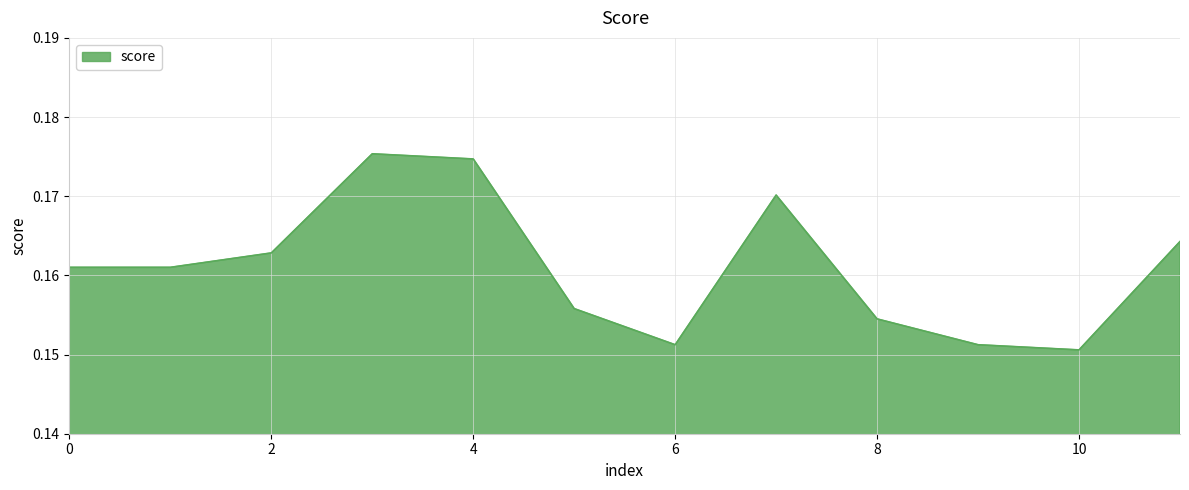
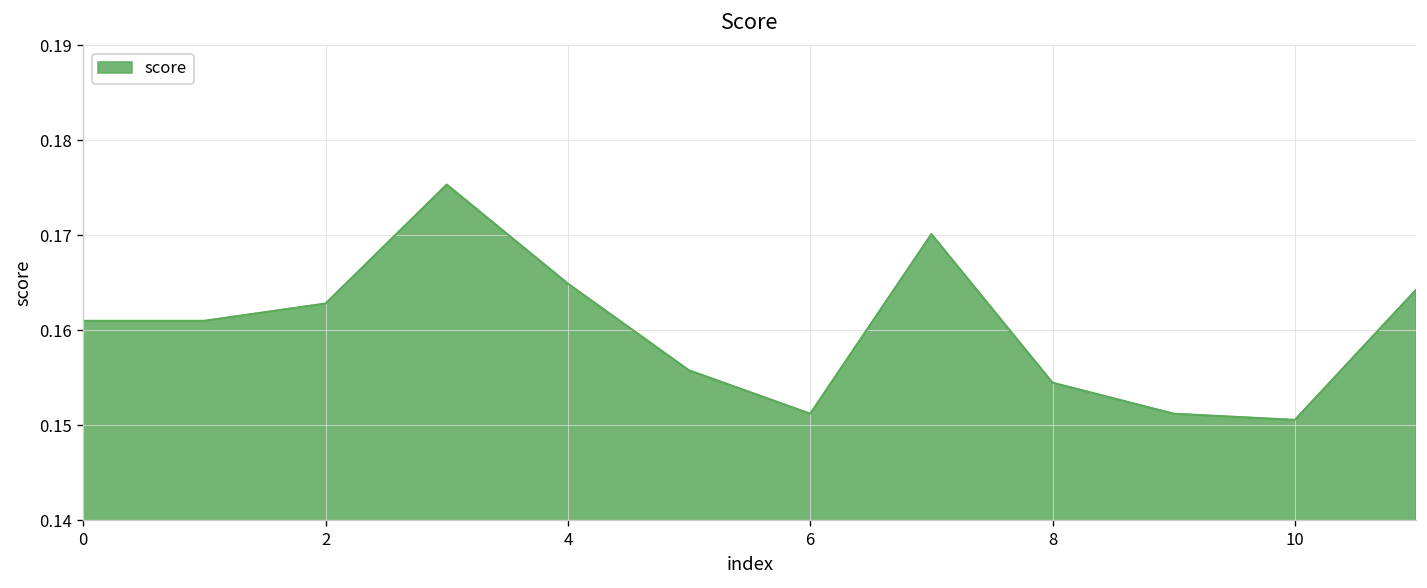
  {
    "0": 0.161,
    "2": 0.163,
-   "4": 0.175,
+   "4": 0.165,
    "6": 0.151,
    "8": 0.155,
    "10": 0.151
  }
